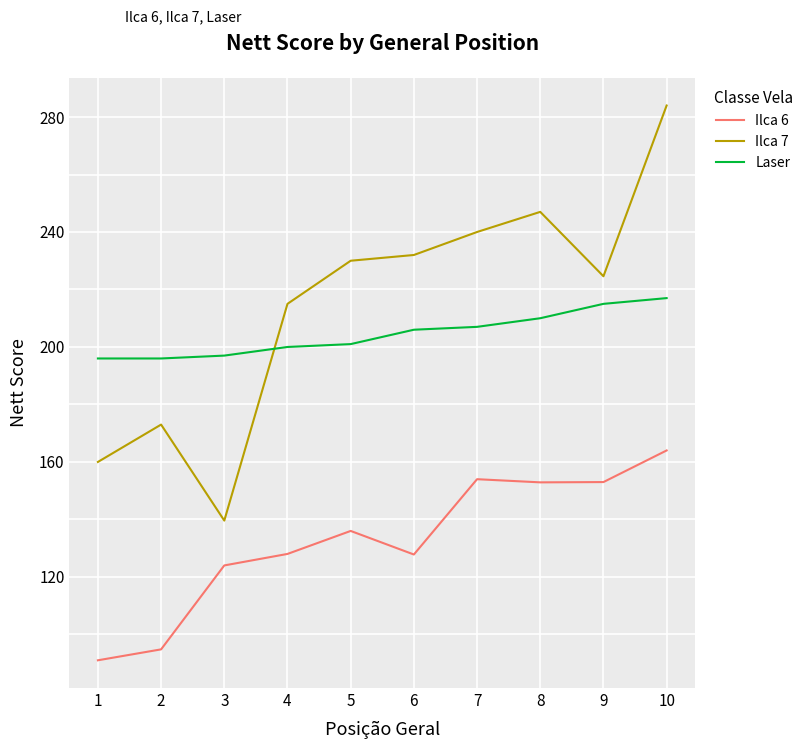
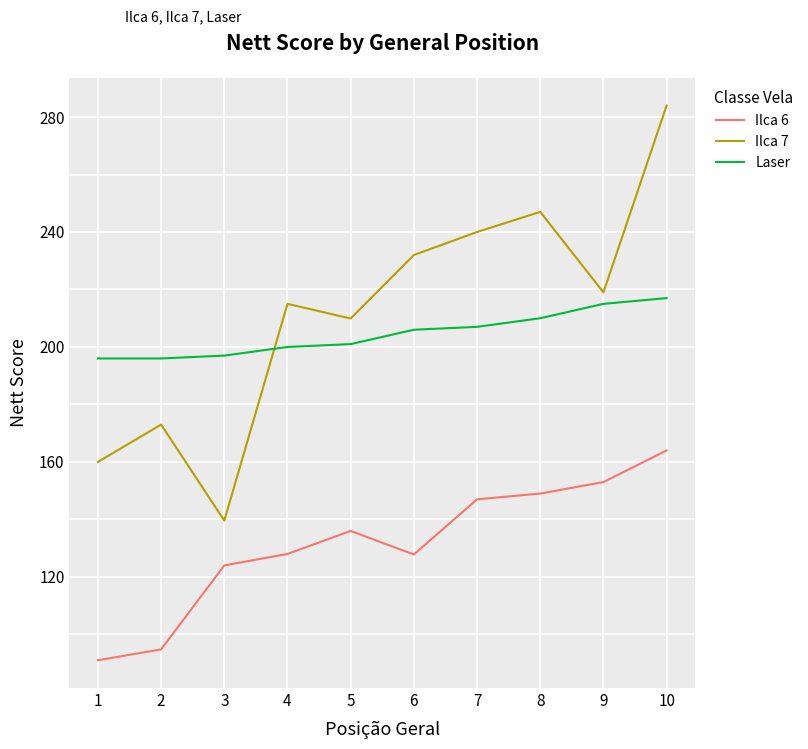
  {
    "Ilca 6": {
      "1": 91,
      "2": 95,
      "3": 124,
      "4": 128,
      "5": 136,
      "6": 128,
-     "7": 154,
-     "8": 153,
+     "7": 147,
+     "8": 149,
      "9": 153,
      "10": 164
    },
    "Ilca 7": {
      "1": 160,
      "2": 173,
      "3": 140,
      "4": 215,
-     "5": 230,
+     "5": 210,
      "6": 232,
      "7": 240,
      "8": 247,
-     "9": 225,
+     "9": 219,
      "10": 284
    },
    "Laser": {
      "1": 196,
      "2": 196,
      "3": 197,
      "4": 200,
      "5": 201,
      "6": 206,
      "7": 207,
      "8": 210,
      "9": 215,
      "10": 217
    }
  }
